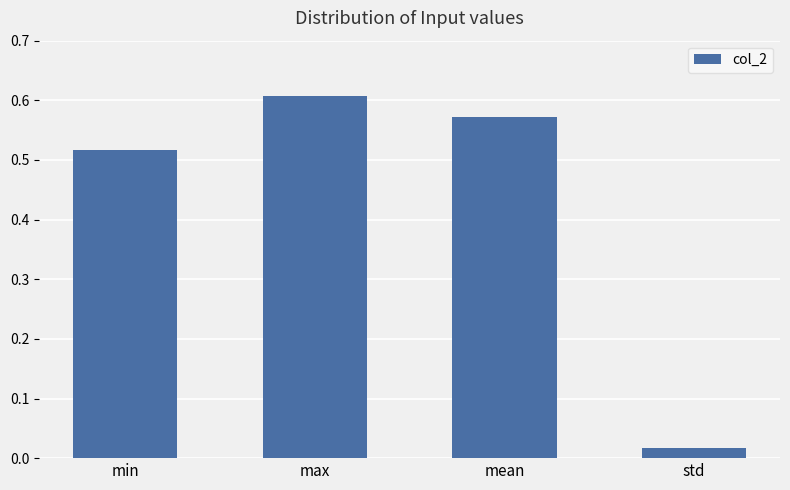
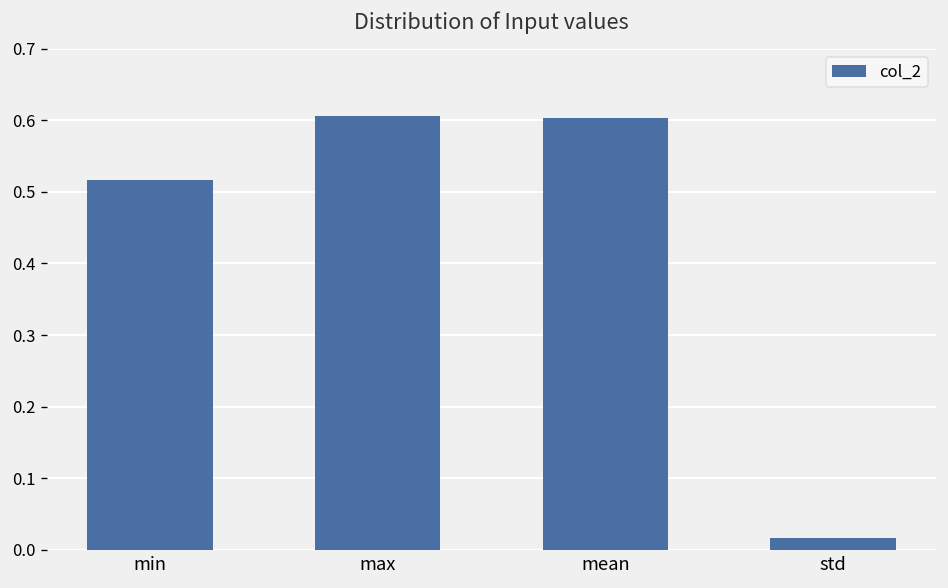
  {
    "min": 0.52,
    "max": 0.61,
-   "mean": 0.57,
+   "mean": 0.60,
    "std": 0.02
  }
